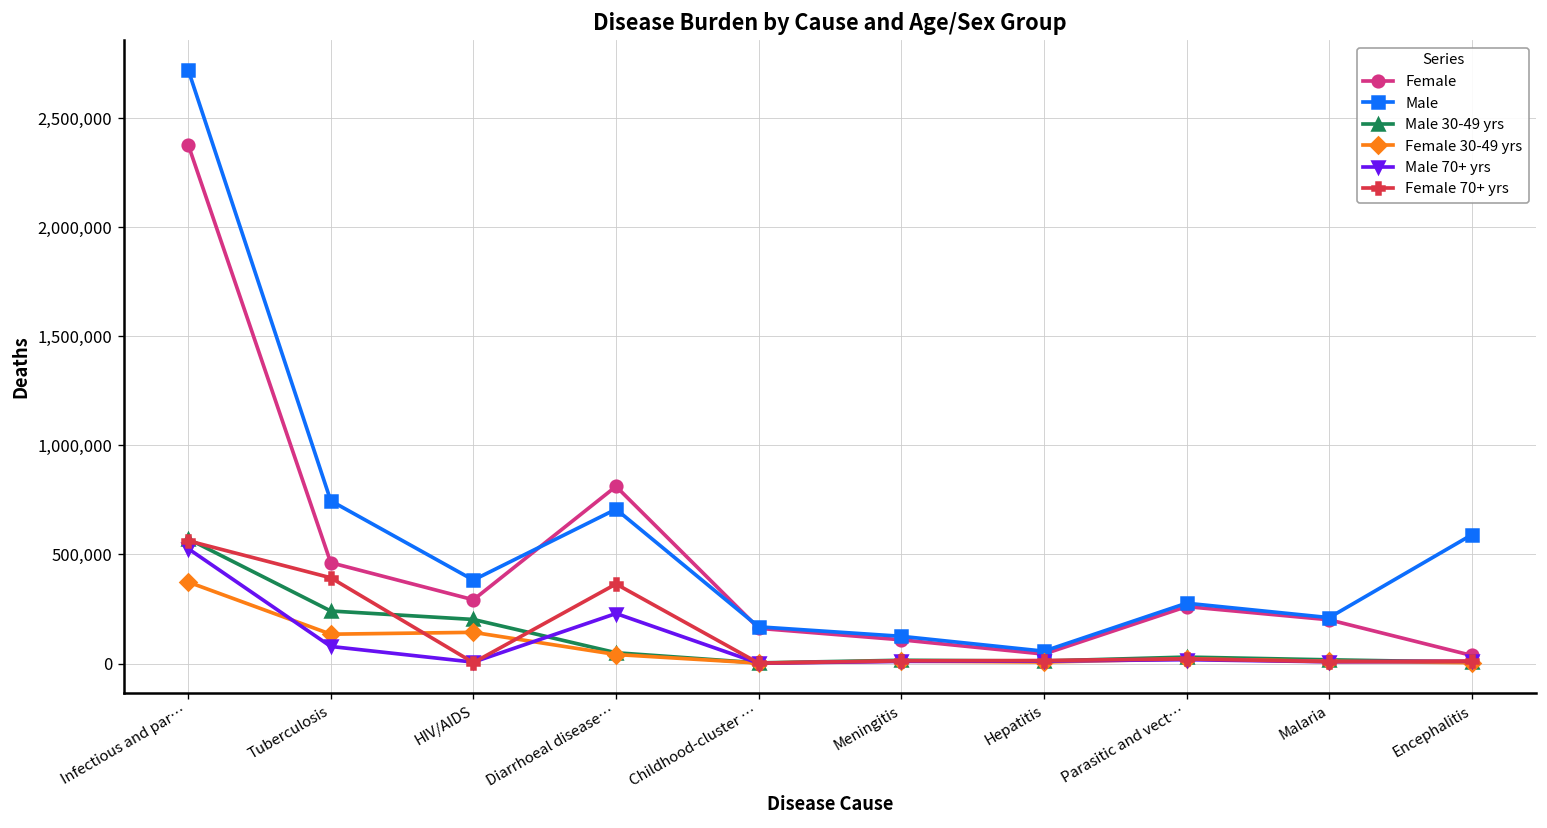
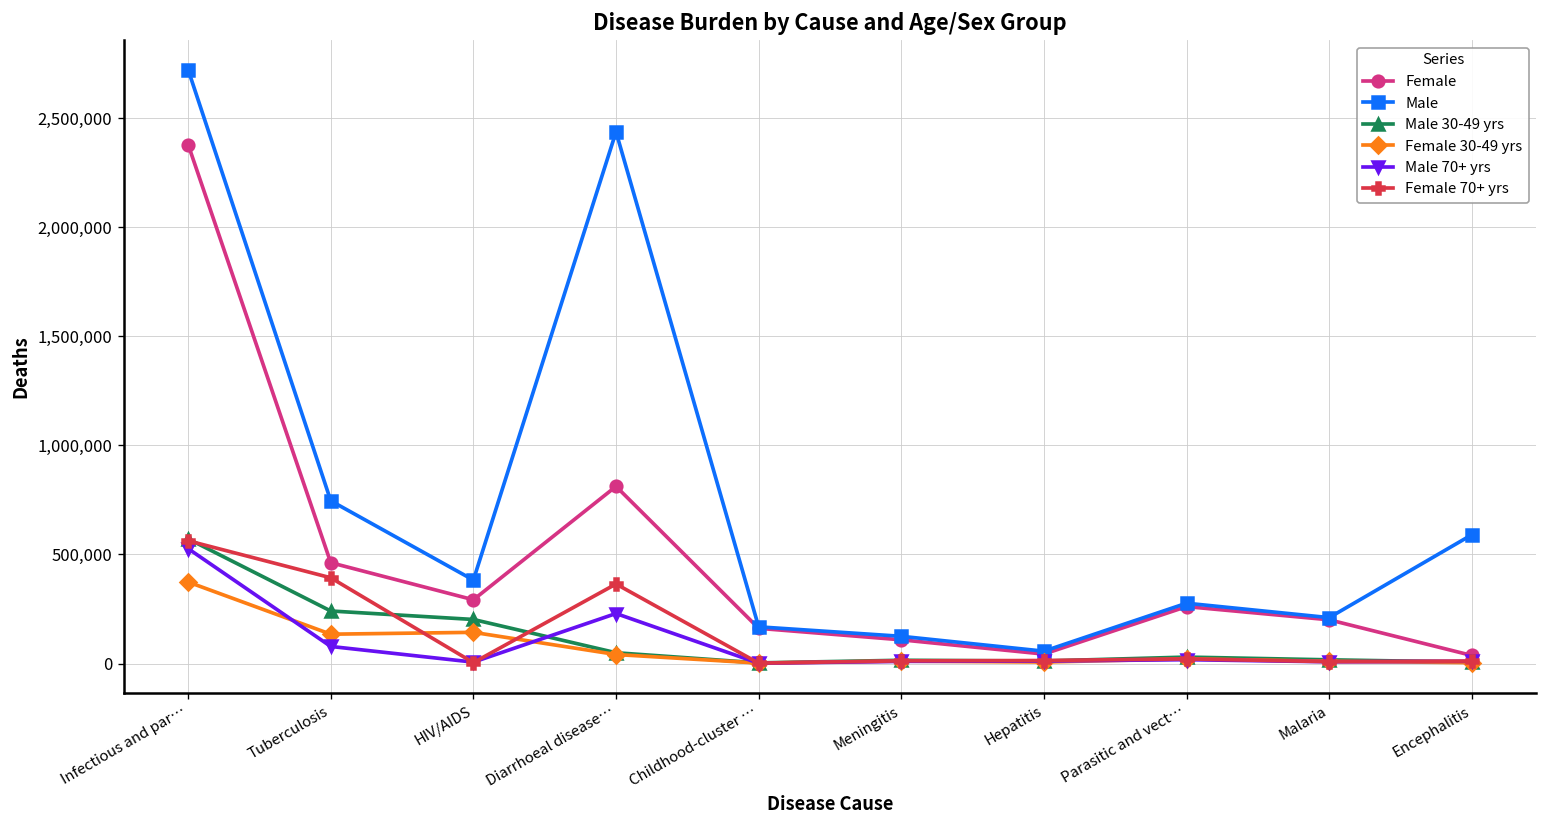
  {
    "Female": {
      "Infectious and par…": "2,380,000",
      "Tuberculosis": "460,000",
      "HIV/AIDS": "290,000",
      "Diarrhoeal disease…": "810,000",
      "Meningitis": "110,000",
      "Parasitic and vect…": "260,000",
      "Encephalitis": "40,000"
    },
    "Male": {
      "Infectious and par…": "2,720,000",
      "Tuberculosis": "750,000",
      "HIV/AIDS": "380,000",
-     "Diarrhoeal disease…": "710,000",
+     "Diarrhoeal disease…": "2,440,000",
      "Meningitis": "120,000",
      "Parasitic and vect…": "280,000",
      "Encephalitis": "590,000"
    },
    "Male 30-49 yrs": {
      "Tuberculosis": "240,000",
      "HIV/AIDS": "200,000"
    },
    "Female 30-49 yrs": {
      "Infectious and par…": "370,000",
      "Tuberculosis": "130,000",
      "HIV/AIDS": "140,000"
    },
    "Male 70+ yrs": {
      "Infectious and par…": "530,000",
      "Tuberculosis": "80,000",
      "Diarrhoeal disease…": "230,000"
    },
    "Female 70+ yrs": {
      "Tuberculosis": "390,000",
      "Diarrhoeal disease…": "360,000"
    }
  }
